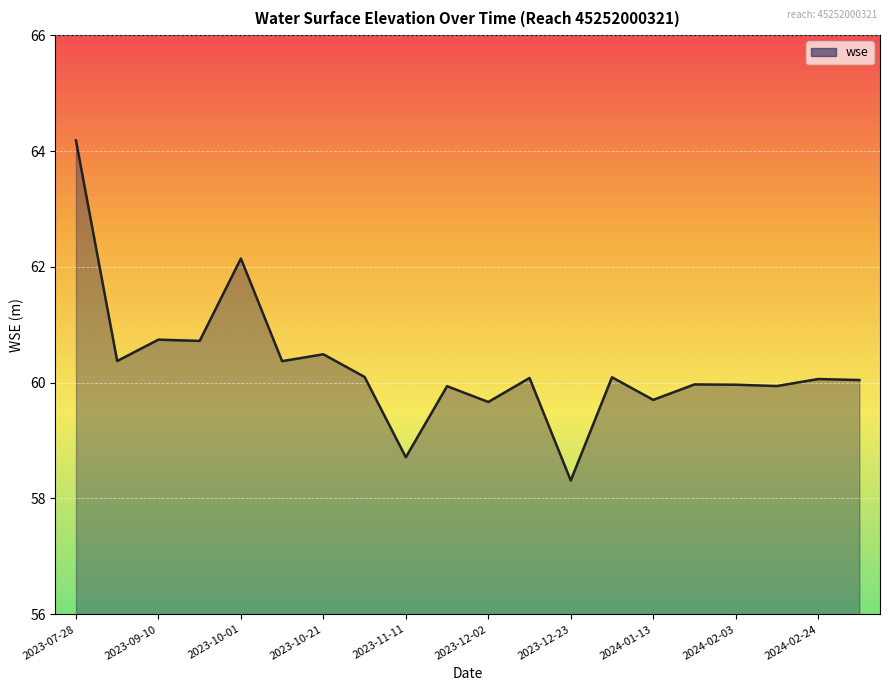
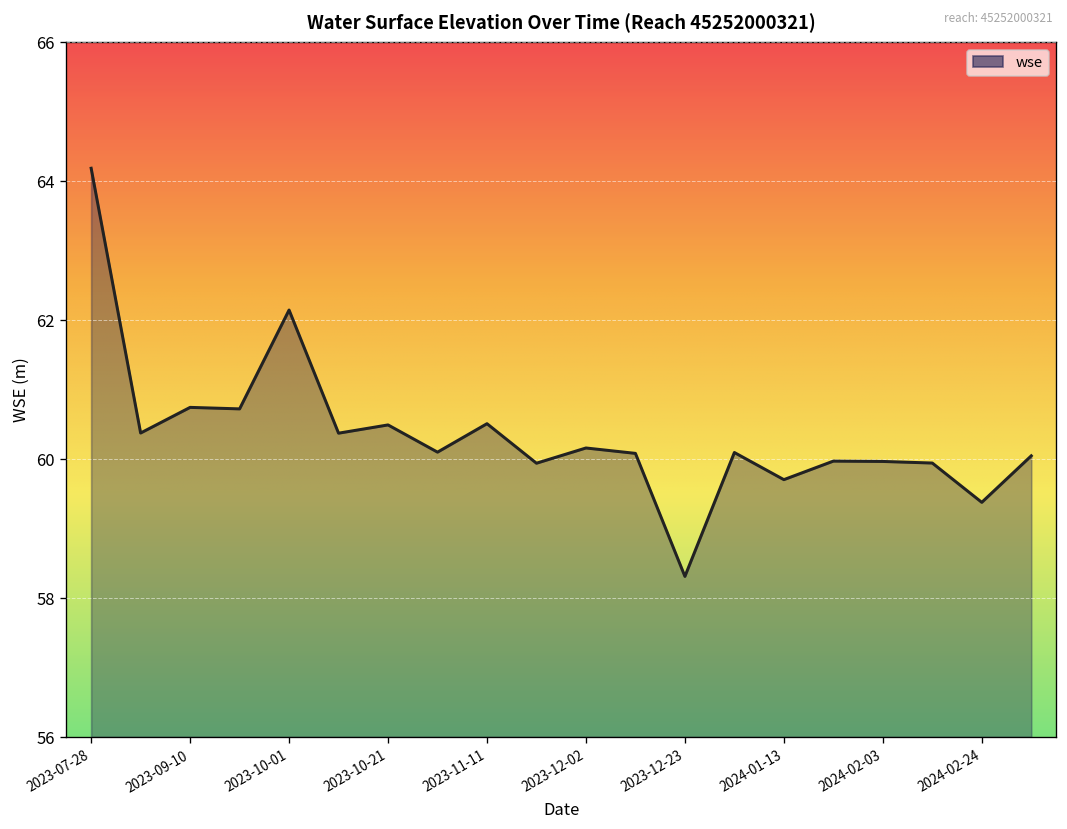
  {
    "2023-07-28": 64.2,
    "2023-09-10": 60.7,
    "2023-10-01": 62.1,
    "2023-10-21": 60.5,
-   "2023-11-11": 58.7,
-   "2023-12-02": 59.7,
+   "2023-11-11": 60.5,
+   "2023-12-02": 60.2,
    "2023-12-23": 58.3,
    "2024-01-13": 59.7,
    "2024-02-03": 60.0,
-   "2024-02-24": 60.1
+   "2024-02-24": 59.4
  }
